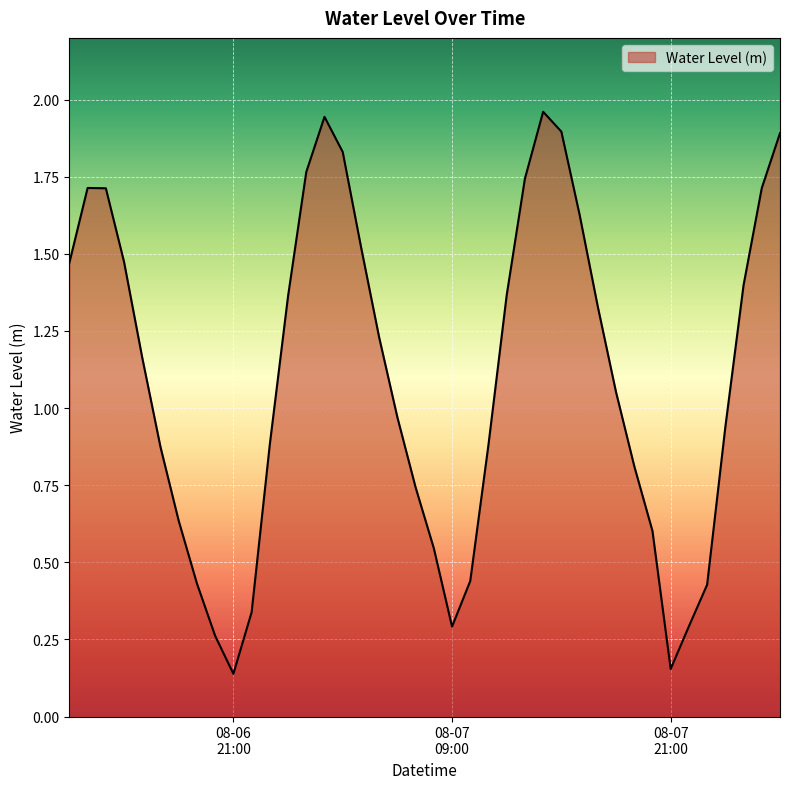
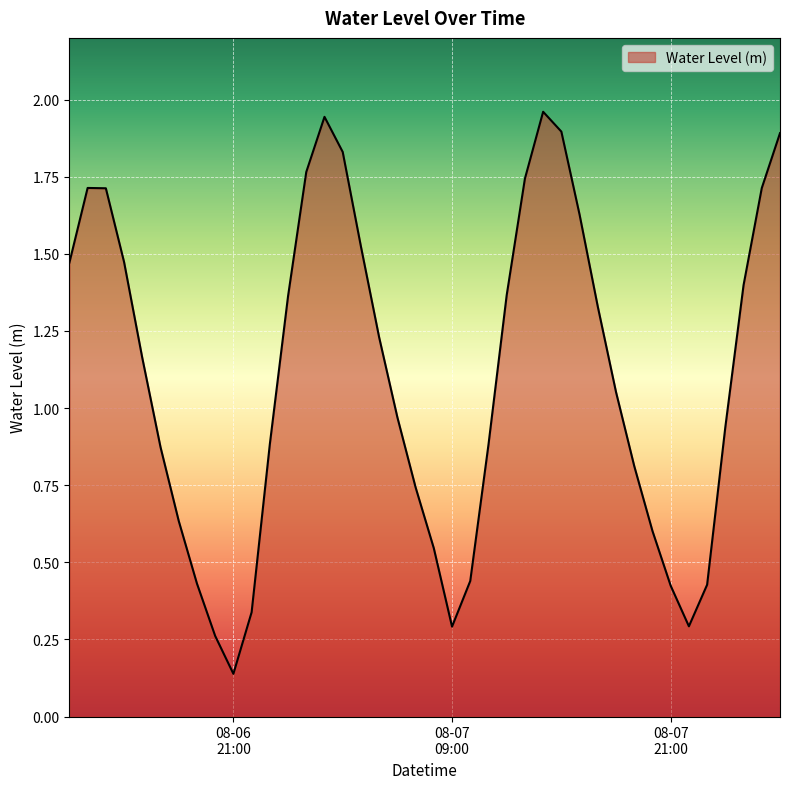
  {
    "08-06 21:00": 0.14,
    "08-07 09:00": 0.29,
-   "08-07 21:00": 0.15
+   "08-07 21:00": 0.42
  }
